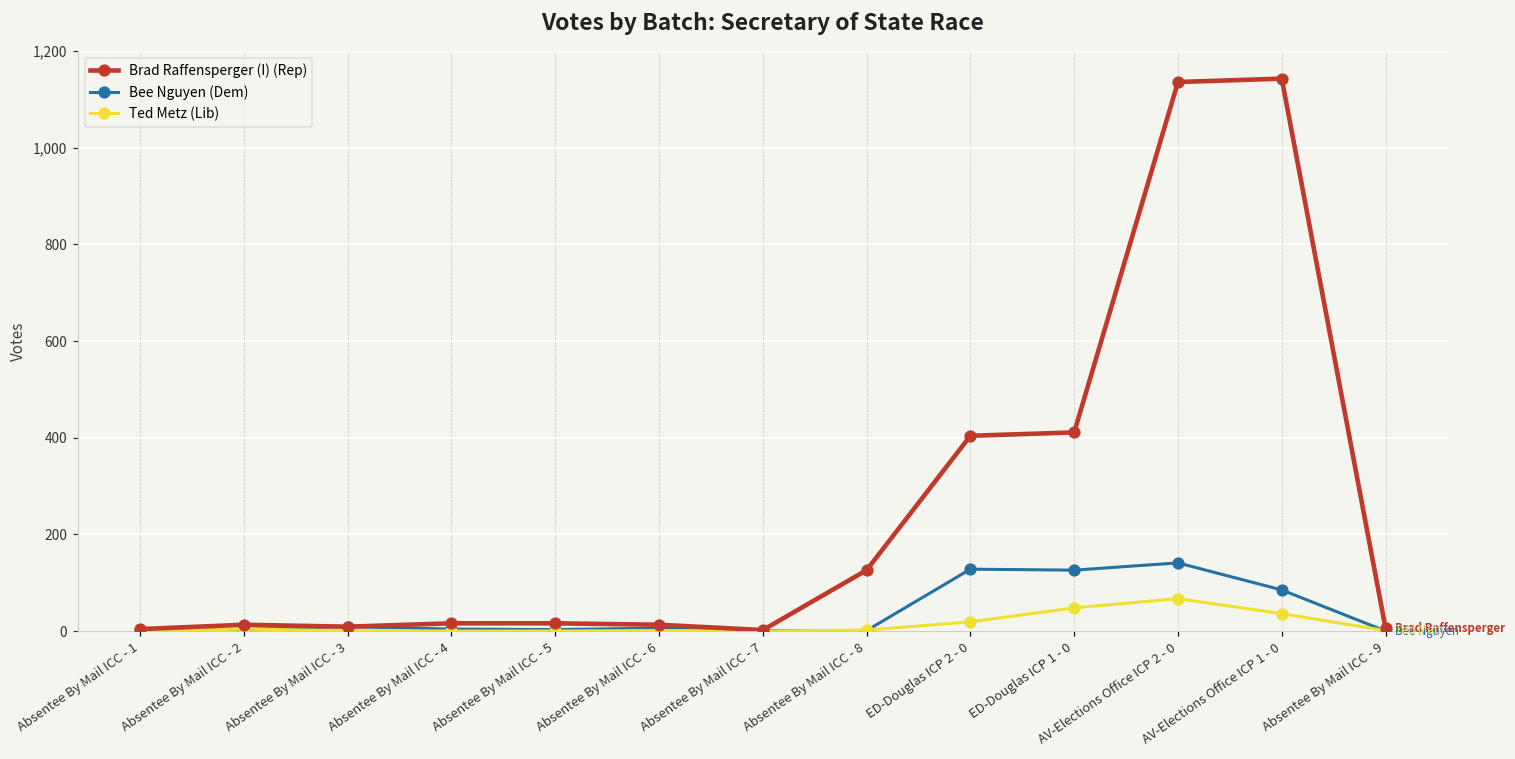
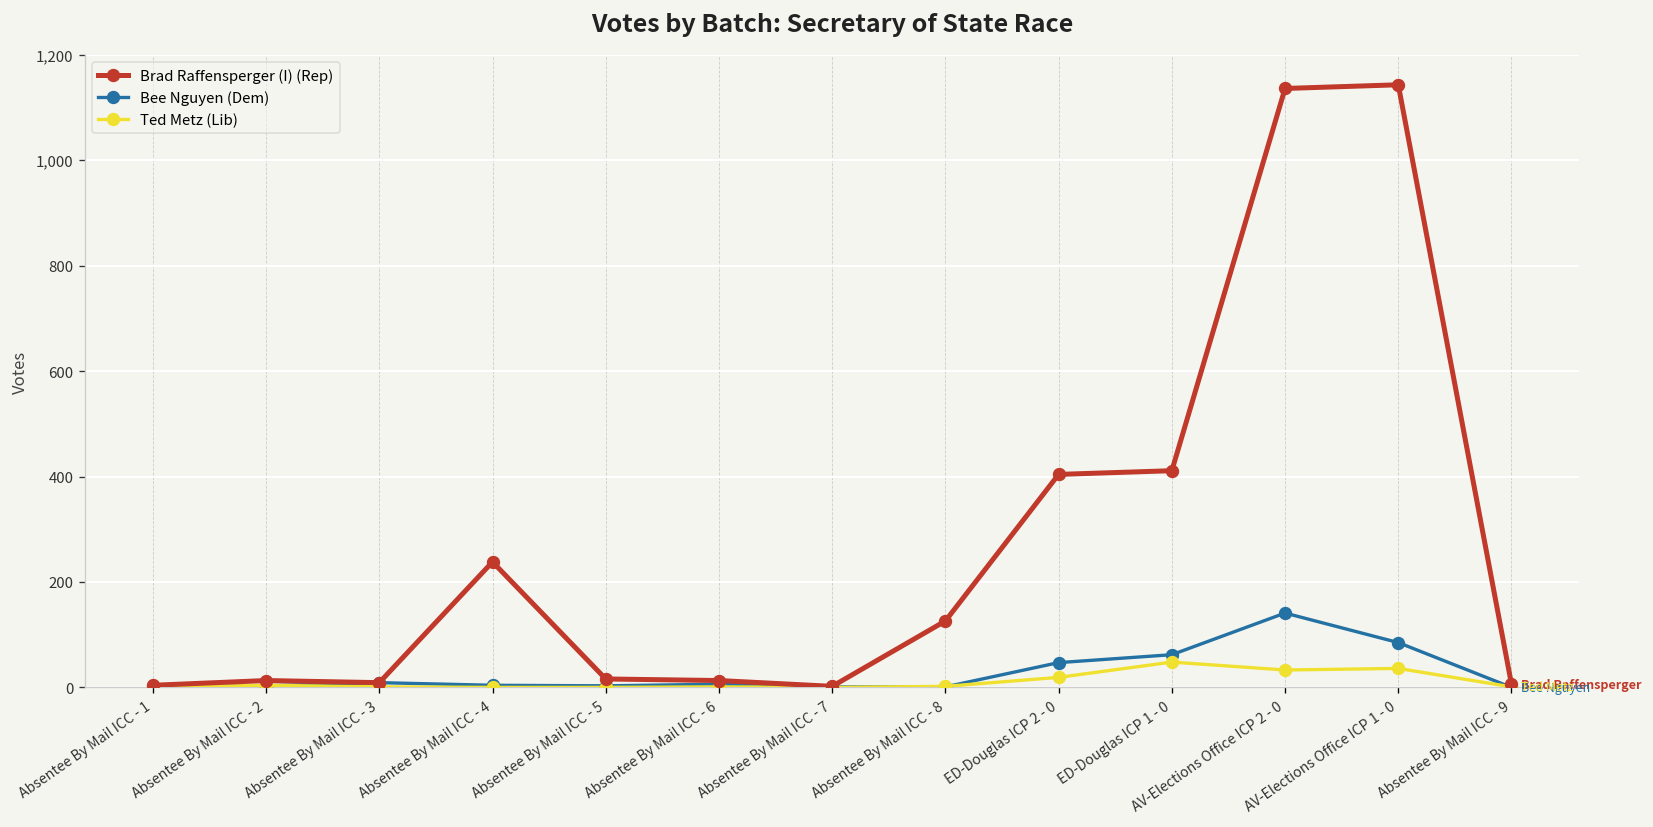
  {
    "Brad Raffensperger (I) (Rep)": {
      "Absentee By Mail ICC - 2": "10",
-     "Absentee By Mail ICC - 4": "20",
+     "Absentee By Mail ICC - 4": "240",
      "Absentee By Mail ICC - 5": "20",
      "Absentee By Mail ICC - 6": "10",
      "Absentee By Mail ICC - 8": "130",
      "ED-Douglas ICP 2 - 0": "400",
      "ED-Douglas ICP 1 - 0": "410",
      "AV-Elections Office ICP 2 - 0": "1,140",
      "AV-Elections Office ICP 1 - 0": "1,140"
    },
    "Bee Nguyen (Dem)": {
-     "ED-Douglas ICP 2 - 0": "130",
-     "ED-Douglas ICP 1 - 0": "130",
+     "ED-Douglas ICP 2 - 0": "50",
+     "ED-Douglas ICP 1 - 0": "60",
      "AV-Elections Office ICP 2 - 0": "140",
      "AV-Elections Office ICP 1 - 0": "90"
    },
    "Ted Metz (Lib)": {
      "Absentee By Mail ICC - 3": "0",
      "ED-Douglas ICP 2 - 0": "20",
      "ED-Douglas ICP 1 - 0": "50",
-     "AV-Elections Office ICP 2 - 0": "70",
+     "AV-Elections Office ICP 2 - 0": "30",
      "AV-Elections Office ICP 1 - 0": "40"
    }
  }
